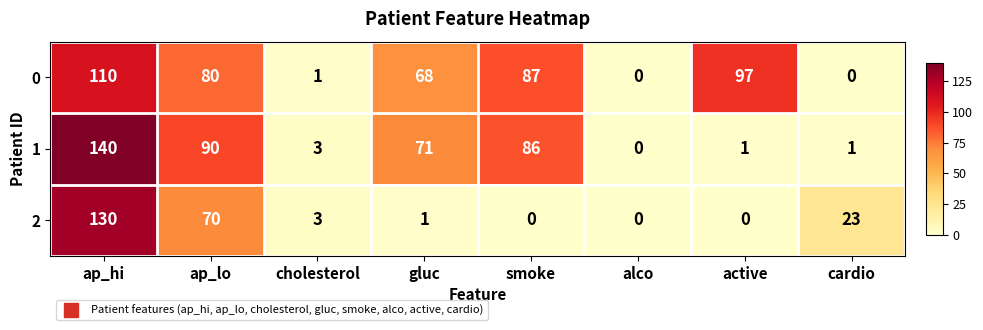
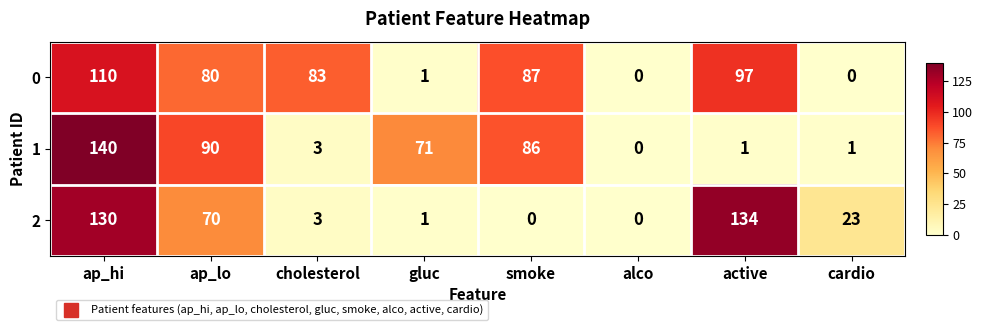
  {
    "0": {
      "ap_hi": 110,
      "ap_lo": 80,
-     "cholesterol": 1,
-     "gluc": 68,
+     "cholesterol": 83,
+     "gluc": 1,
      "smoke": 87,
      "alco": 0,
      "active": 97,
      "cardio": 0
    },
    "1": {
      "ap_hi": 140,
      "ap_lo": 90,
      "cholesterol": 3,
      "gluc": 71,
      "smoke": 86,
      "alco": 0,
      "active": 1,
      "cardio": 1
    },
    "2": {
      "ap_hi": 130,
      "ap_lo": 70,
      "cholesterol": 3,
      "gluc": 1,
      "smoke": 0,
      "alco": 0,
-     "active": 0,
+     "active": 134,
      "cardio": 23
    }
  }
